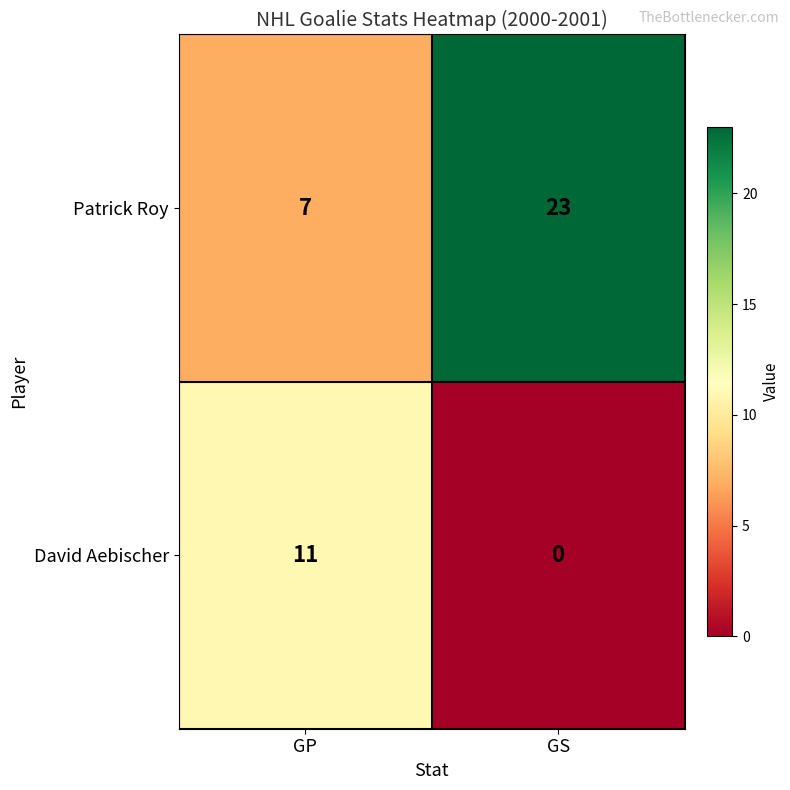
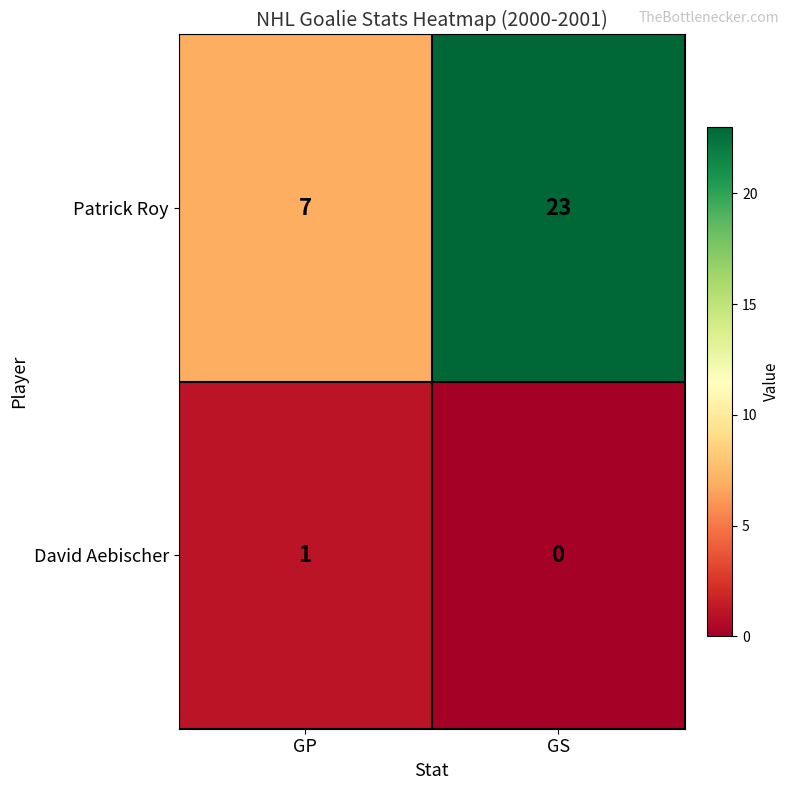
  {
    "Patrick Roy": {
      "GP": 7,
      "GS": 23
    },
    "David Aebischer": {
-     "GP": 11,
+     "GP": 1,
      "GS": 0
    }
  }
